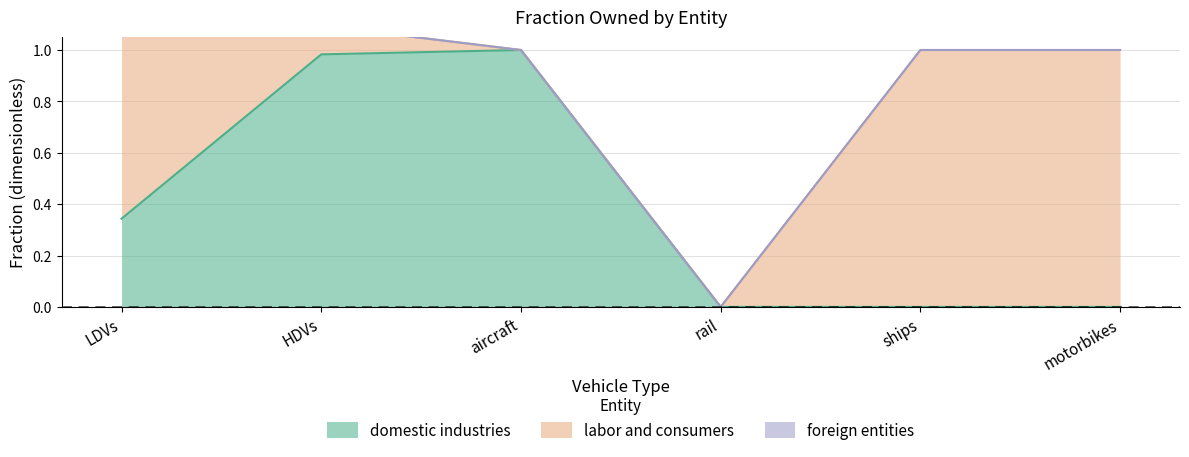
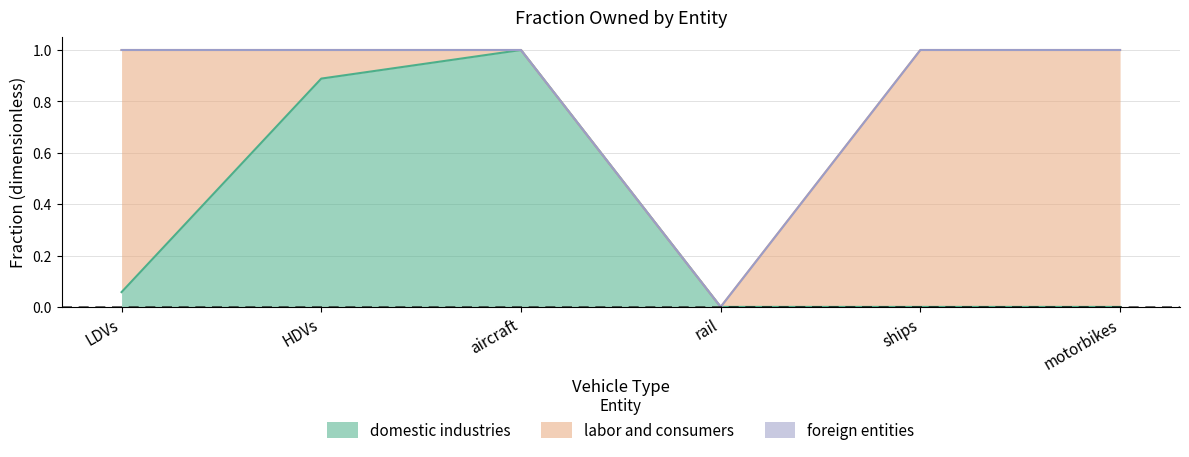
  {
    "domestic industries": {
-     "LDVs": 0.34,
-     "HDVs": 0.98,
+     "LDVs": 0.06,
+     "HDVs": 0.89,
      "ships": 0.00,
      "motorbikes": 0.00
    }
  }
